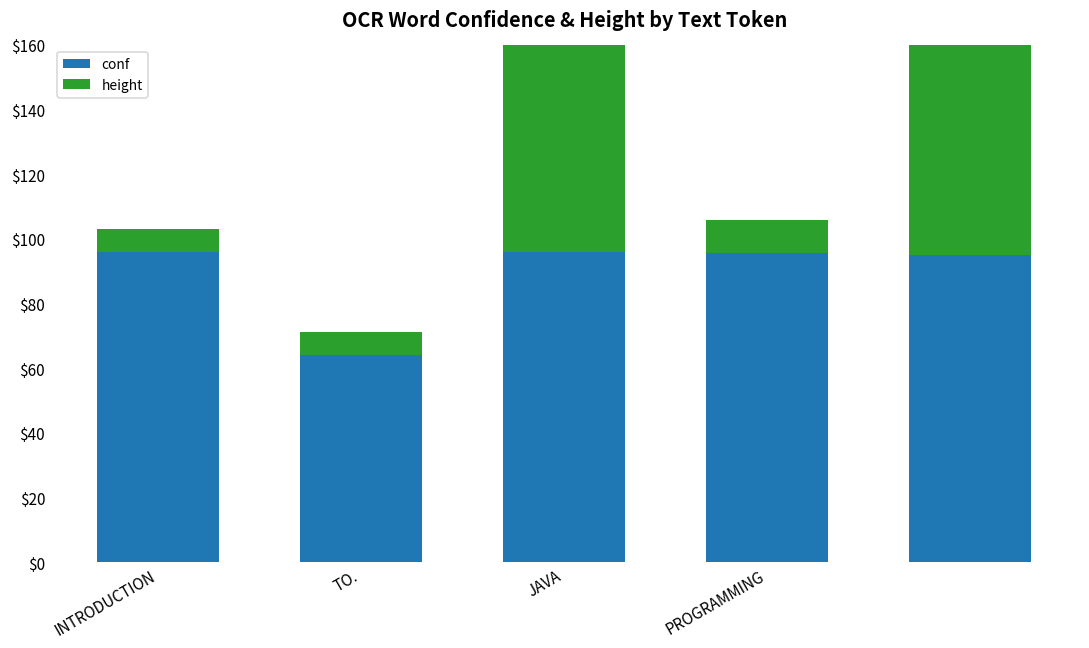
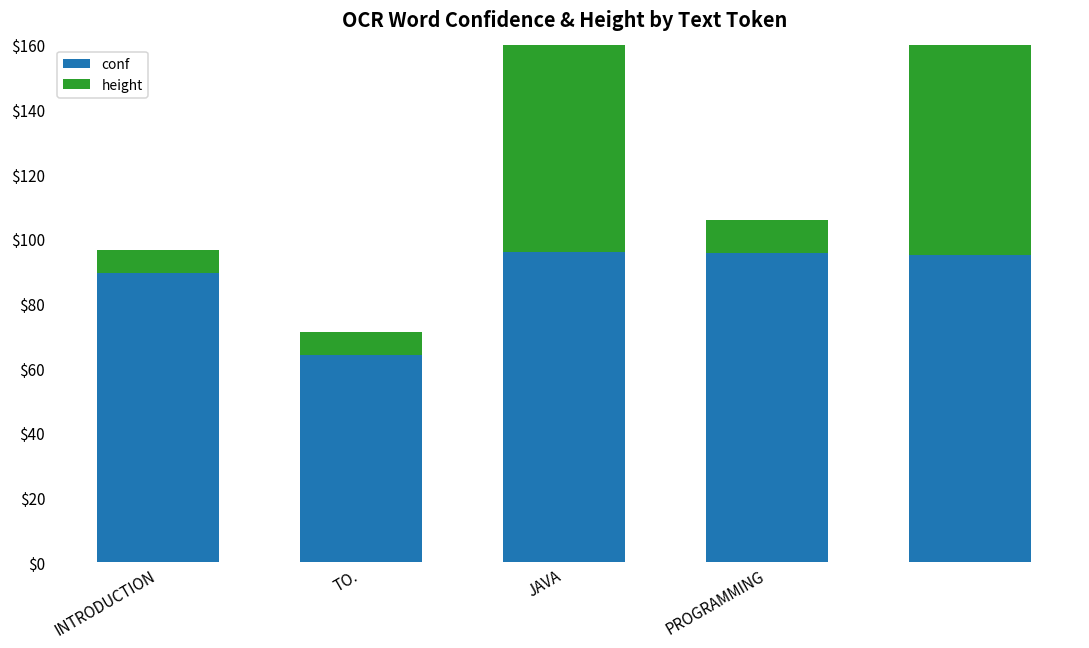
  {
    "conf": {
-     "INTRODUCTION": "$96",
+     "INTRODUCTION": "$90",
      "TO.": "$64",
      "JAVA": "$96",
      "PROGRAMMING": "$96"
    },
    "height": {
      "INTRODUCTION": "$7",
      "TO.": "$7",
      "PROGRAMMING": "$10"
    }
  }
